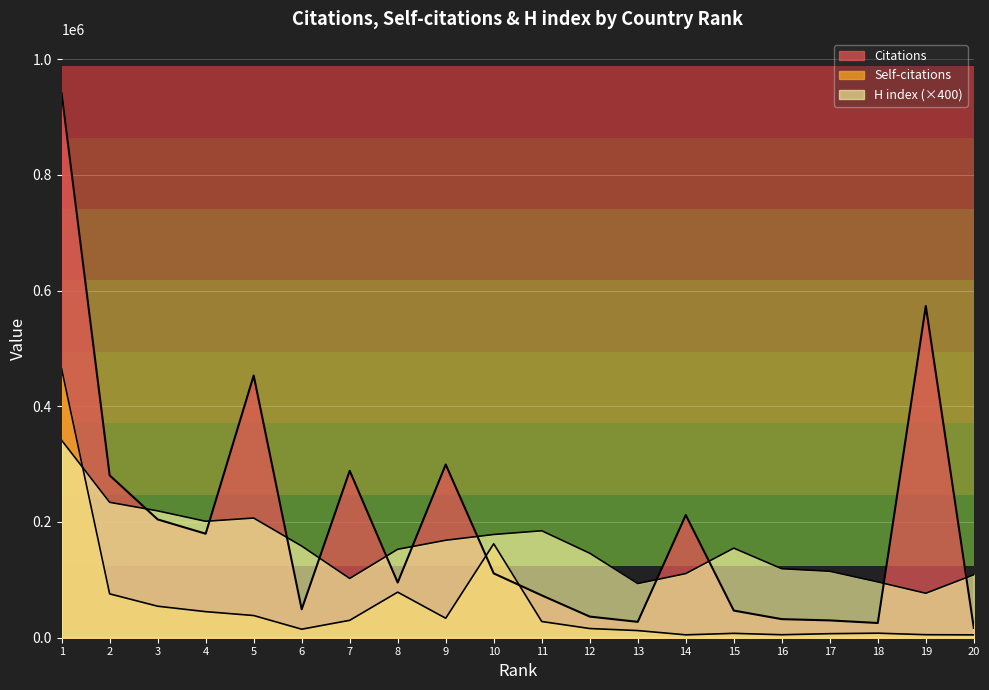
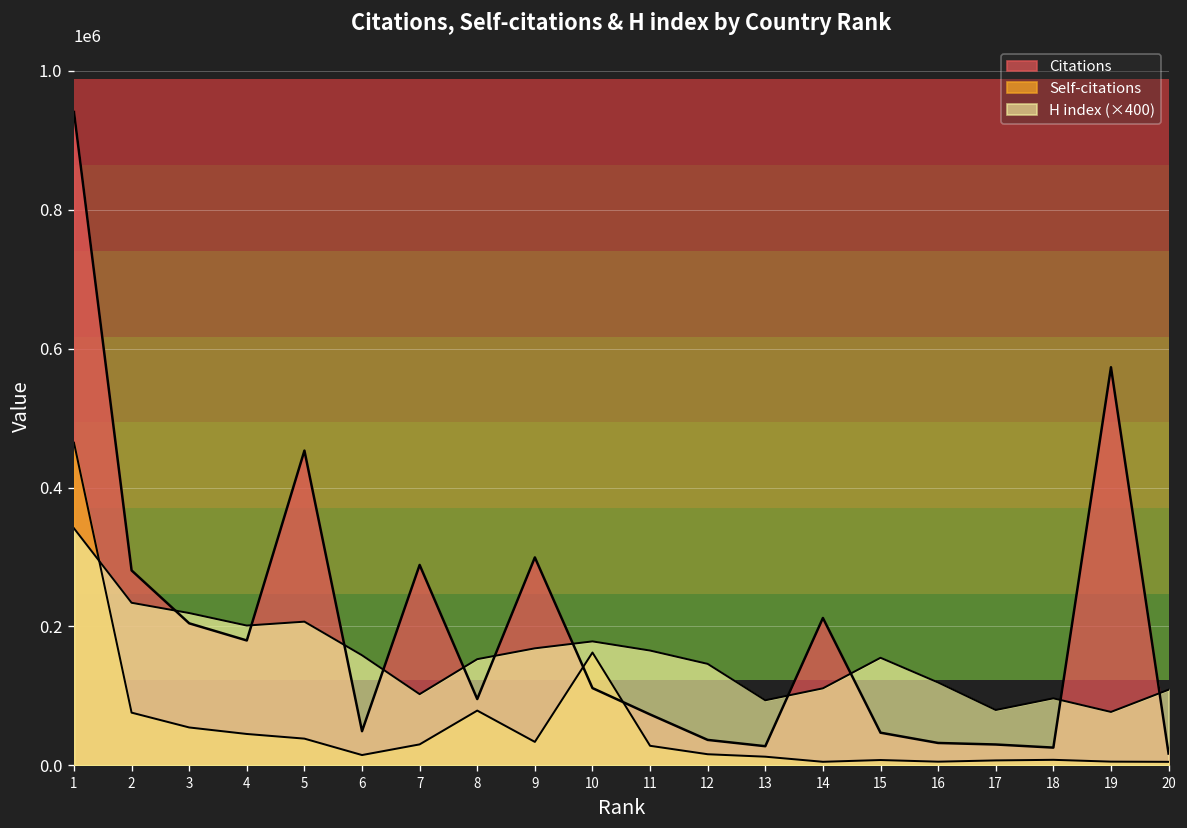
  {
    "Citations": {
      "1": 940000,
      "2": 280000,
      "3": 200000,
      "4": 180000,
      "5": 450000,
      "6": 50000,
      "7": 290000,
      "8": 100000,
      "9": 300000,
      "10": 110000,
      "11": 70000,
      "12": 40000,
      "13": 30000,
      "14": 210000,
      "15": 50000,
      "16": 30000,
      "17": 30000,
      "18": 30000,
      "19": 570000,
      "20": 20000
    },
    "Self-citations": {
      "1": 460000,
      "2": 80000,
      "3": 50000,
      "4": 50000,
      "5": 40000,
      "6": 10000,
      "7": 30000,
      "8": 80000,
      "9": 30000,
      "10": 160000,
      "11": 30000,
      "12": 20000,
      "13": 10000,
      "14": 0,
      "15": 10000,
      "16": 10000,
      "17": 10000,
      "18": 10000,
      "19": 10000,
      "20": 0
    },
    "H index (×400)": {
      "1": 340000,
      "2": 230000,
      "3": 220000,
      "4": 200000,
      "5": 210000,
      "6": 160000,
      "7": 100000,
      "8": 150000,
      "9": 170000,
      "10": 180000,
-     "11": 180000,
+     "11": 170000,
      "12": 150000,
      "13": 90000,
      "14": 110000,
      "15": 150000,
      "16": 120000,
-     "17": 110000,
+     "17": 80000,
      "18": 100000,
      "19": 80000,
      "20": 110000
    }
  }
